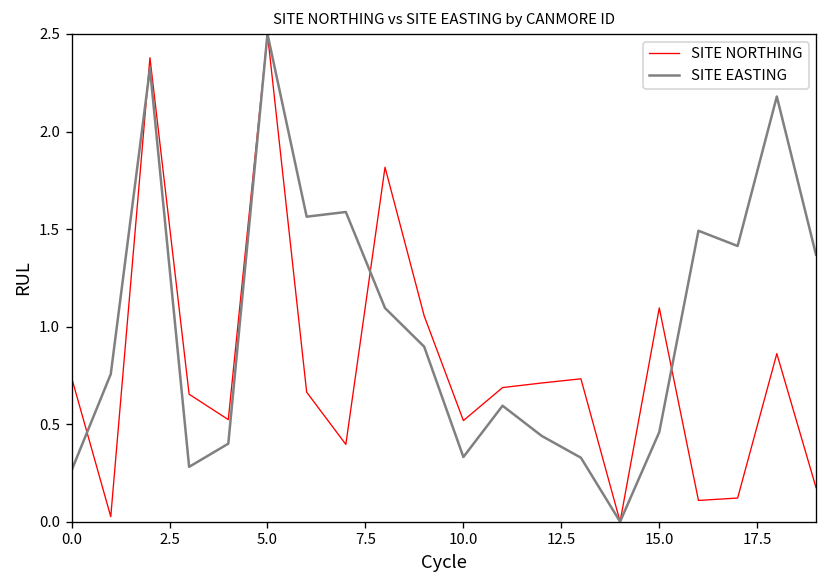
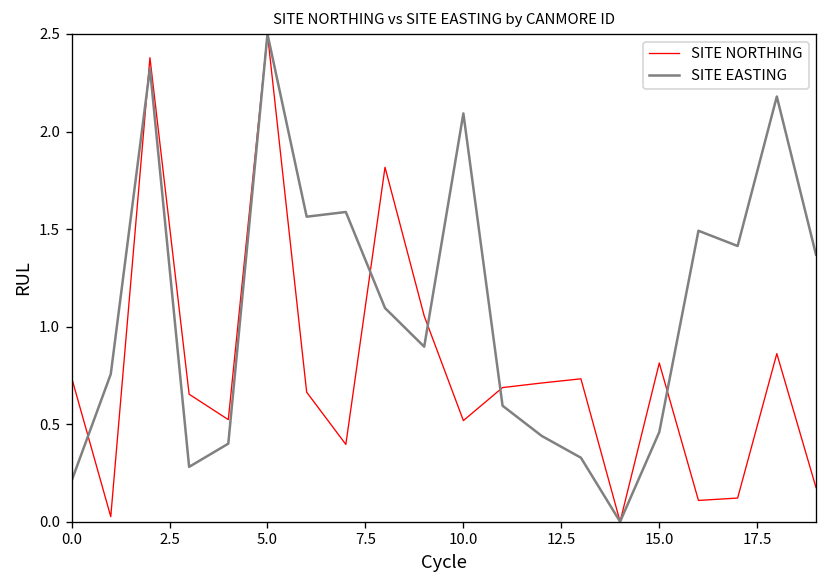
  {
    "SITE NORTHING": {
      "0.0": 0.74,
      "10.0": 0.52,
-     "15.0": 1.10
+     "15.0": 0.81
    },
    "SITE EASTING": {
-     "0.0": 0.26,
-     "10.0": 0.33,
+     "0.0": 0.21,
+     "10.0": 2.09,
      "15.0": 0.46
    }
  }
